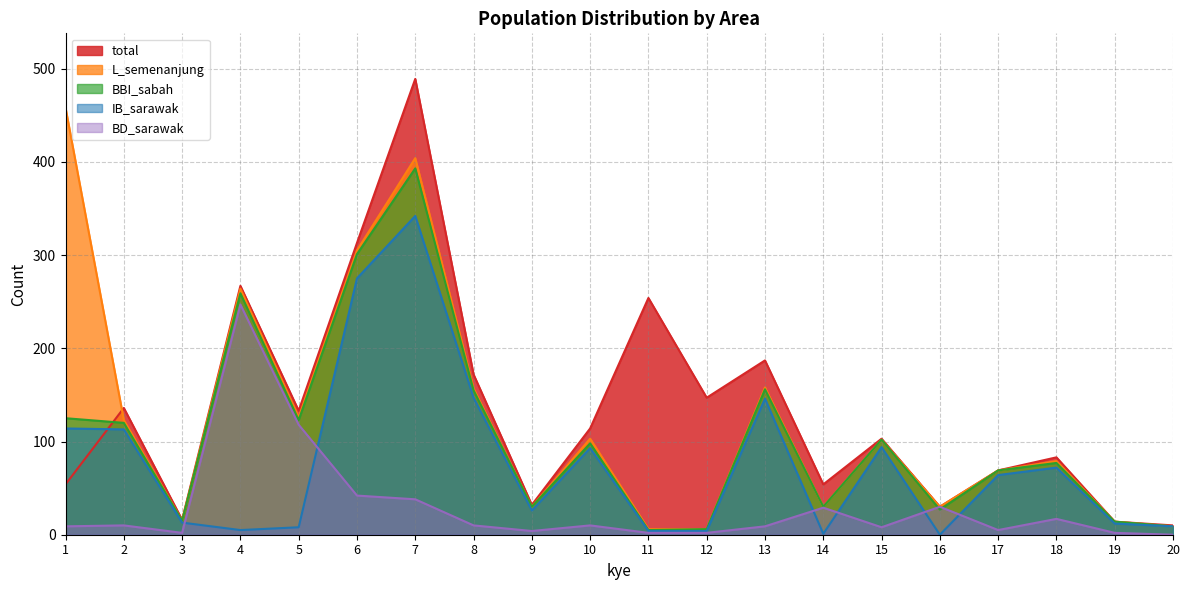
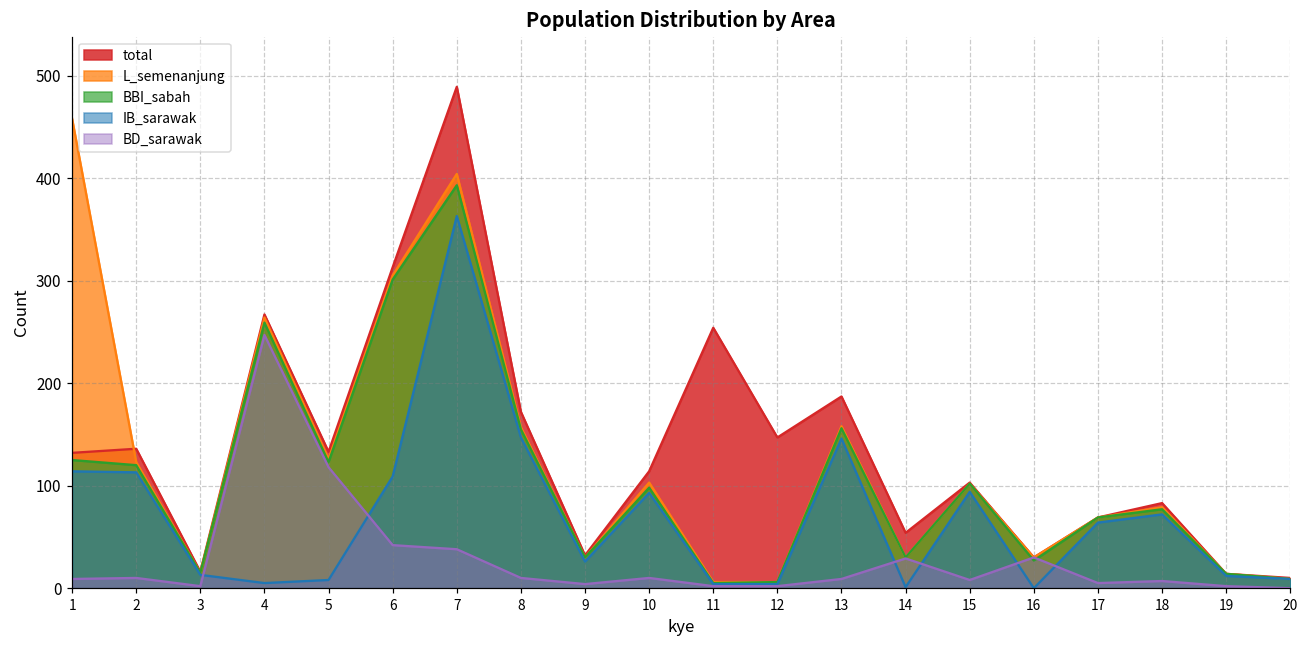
  {
    "total": {
-     "1": 50,
+     "1": 130,
      "2": 140,
      "4": 270,
      "5": 130,
      "6": 310,
      "7": 490,
      "8": 170,
      "10": 110,
      "11": 250,
      "12": 150,
      "13": 190,
      "14": 50,
      "18": 80
    },
    "L_semenanjung": {
      "1": 460,
      "2": 120,
      "4": 260,
      "5": 130,
      "6": 310,
      "7": 400,
      "10": 100
    },
    "BBI_sabah": {
      "1": 130,
      "2": 120,
      "4": 260,
      "5": 120,
      "6": 300,
      "7": 390,
      "10": 100,
      "16": 30
    },
    "IB_sarawak": {
      "1": 110,
      "2": 110,
      "4": 10,
      "5": 10,
-     "6": 280,
-     "7": 340,
+     "6": 110,
+     "7": 360,
      "8": 150,
      "9": 30,
      "10": 90,
      "13": 150,
      "14": 0,
      "15": 90,
      "16": 0,
      "17": 60,
      "18": 70
    },
    "BD_sarawak": {
      "1": 10,
      "2": 10,
      "3": 0,
      "4": 250,
      "5": 120,
      "6": 40,
      "7": 40,
      "8": 10,
      "9": 0,
      "10": 10,
      "13": 10,
      "15": 10,
      "17": 10,
-     "18": 20,
+     "18": 10,
      "19": 0,
      "20": 0
    }
  }
